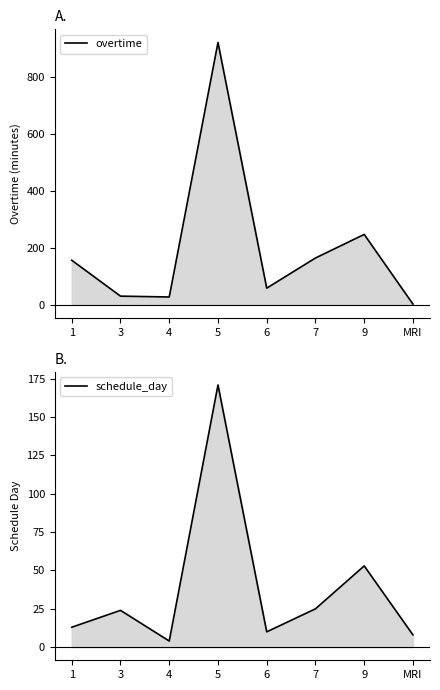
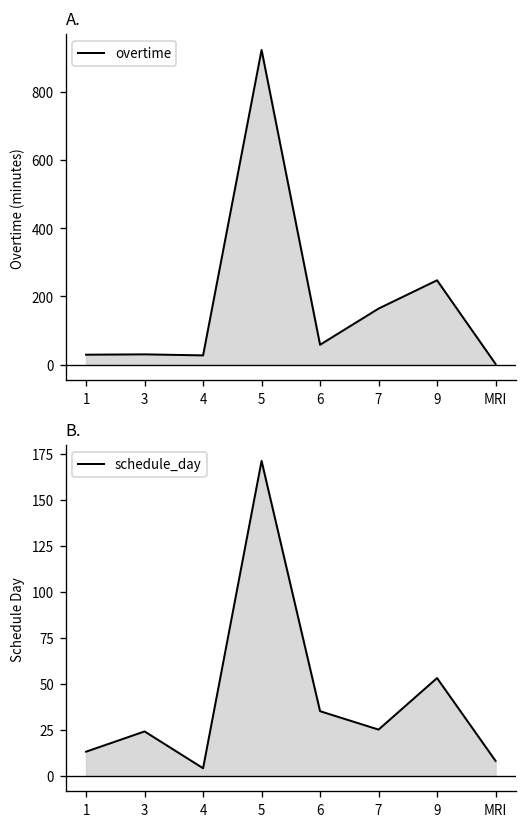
  {
    "A.": {
-     "1": 160,
+     "1": 30,
      "3": 30,
      "4": 30,
      "5": 920,
      "6": 60,
      "7": 160,
      "9": 250,
      "MRI": 0
    },
    "B.": {
      "1": 13,
      "3": 24,
      "4": 4,
      "5": 171,
-     "6": 10,
+     "6": 35,
      "7": 25,
      "9": 53,
      "MRI": 8
    }
  }
